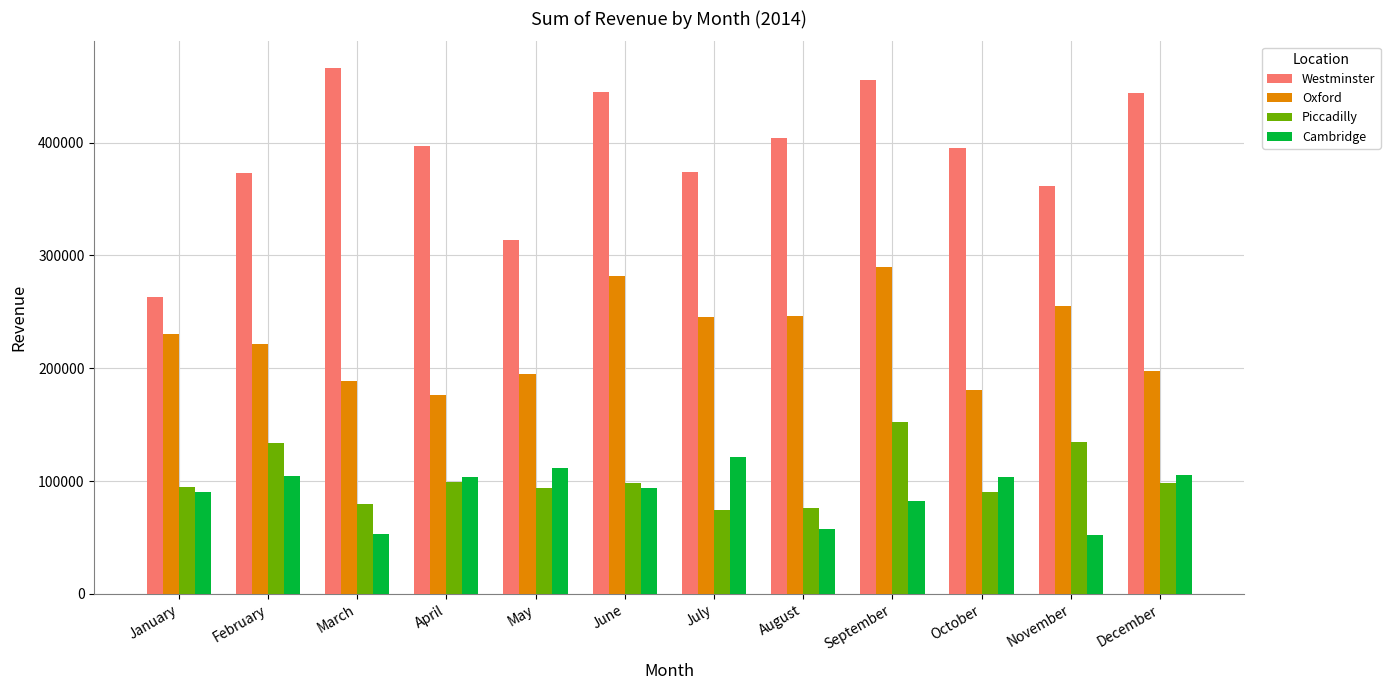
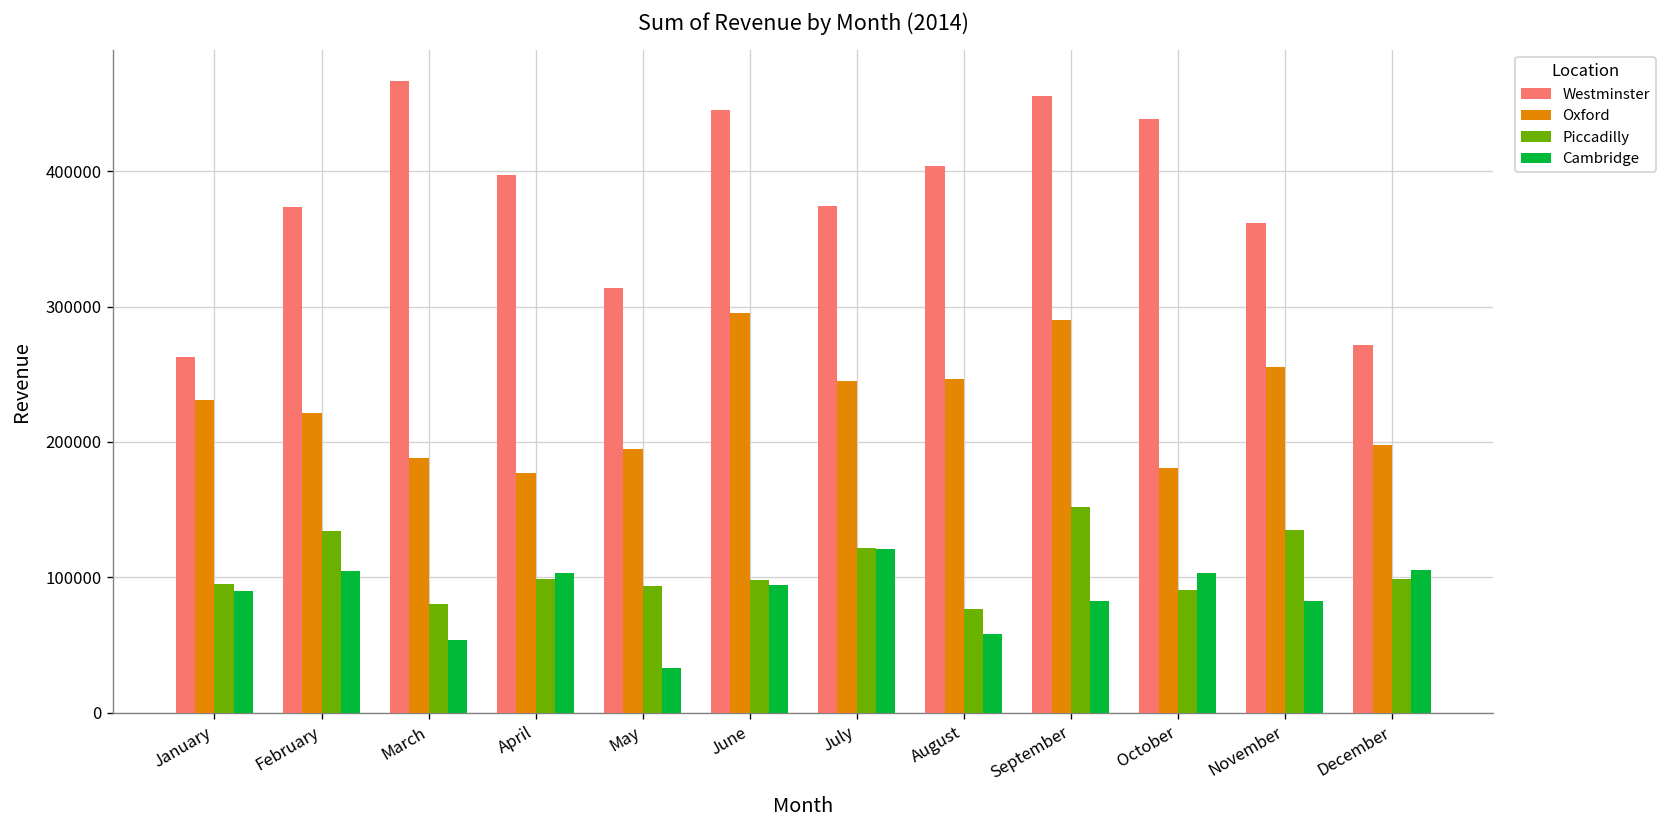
  {
    "Westminster": {
      "January": 263000,
      "February": 373000,
      "March": 466000,
      "April": 397000,
      "May": 313000,
      "June": 445000,
      "July": 374000,
      "August": 404000,
      "September": 455000,
-     "October": 395000,
+     "October": 439000,
      "November": 362000,
-     "December": 444000
+     "December": 271000
    },
    "Oxford": {
      "January": 231000,
      "February": 222000,
      "March": 188000,
      "April": 177000,
      "May": 195000,
-     "June": 282000,
+     "June": 295000,
      "July": 245000,
      "August": 246000,
      "September": 290000,
      "October": 181000,
      "November": 255000,
      "December": 197000
    },
    "Piccadilly": {
      "January": 95000,
      "February": 134000,
      "March": 80000,
      "April": 99000,
      "May": 94000,
      "June": 98000,
-     "July": 74000,
+     "July": 122000,
      "August": 77000,
      "September": 152000,
      "October": 91000,
      "November": 135000,
      "December": 99000
    },
    "Cambridge": {
      "January": 90000,
      "February": 104000,
      "March": 54000,
      "April": 104000,
-     "May": 111000,
+     "May": 33000,
      "June": 94000,
      "July": 121000,
      "August": 58000,
      "September": 83000,
      "October": 103000,
-     "November": 52000,
+     "November": 83000,
      "December": 105000
    }
  }
